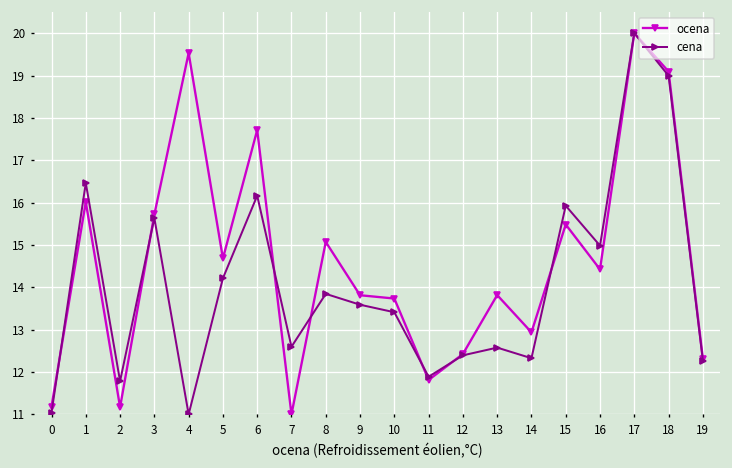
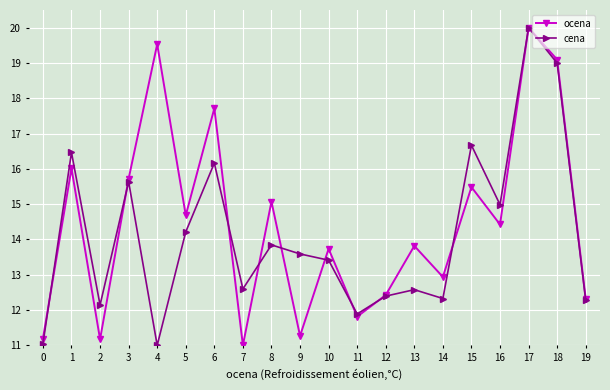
  {
    "ocena": {
      "0": 11.2,
      "1": 16.0,
      "2": 11.2,
      "3": 15.7,
      "4": 19.5,
      "5": 14.7,
      "6": 17.7,
      "7": 11.0,
      "8": 15.1,
-     "9": 13.8,
+     "9": 11.3,
      "10": 13.7,
      "11": 11.8,
      "13": 13.8,
      "14": 12.9,
      "15": 15.5,
      "16": 14.4,
      "18": 19.1
    },
    "cena": {
      "0": 11.0,
      "1": 16.5,
-     "2": 11.8,
+     "2": 12.1,
      "3": 15.6,
      "4": 11.0,
      "5": 14.2,
      "6": 16.2,
      "7": 12.6,
      "8": 13.8,
      "9": 13.6,
      "10": 13.4,
      "11": 11.9,
      "13": 12.6,
      "14": 12.3,
-     "15": 15.9,
+     "15": 16.7,
      "16": 15.0,
      "18": 19.0
    }
  }
